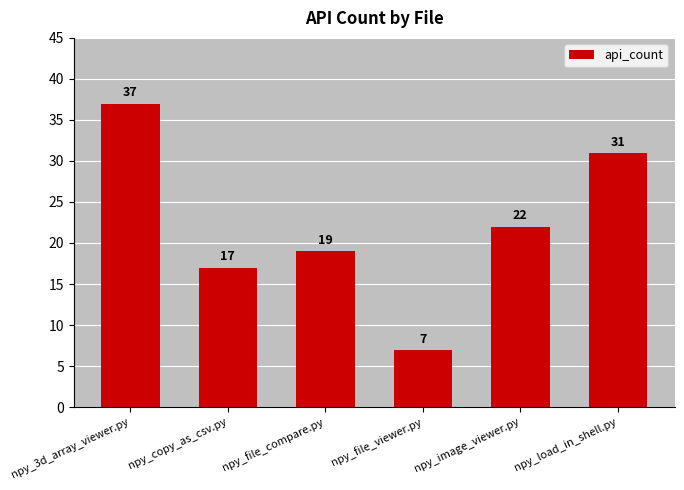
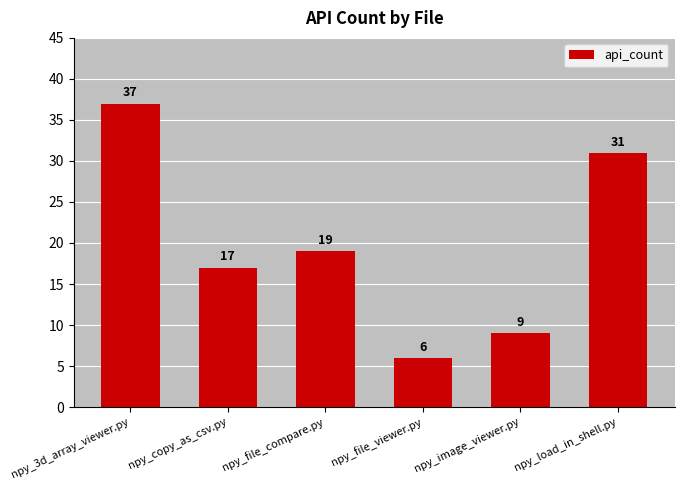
  {
    "npy_3d_array_viewer.py": 37,
    "npy_copy_as_csv.py": 17,
    "npy_file_compare.py": 19,
-   "npy_file_viewer.py": 7,
-   "npy_image_viewer.py": 22,
+   "npy_file_viewer.py": 6,
+   "npy_image_viewer.py": 9,
    "npy_load_in_shell.py": 31
  }
